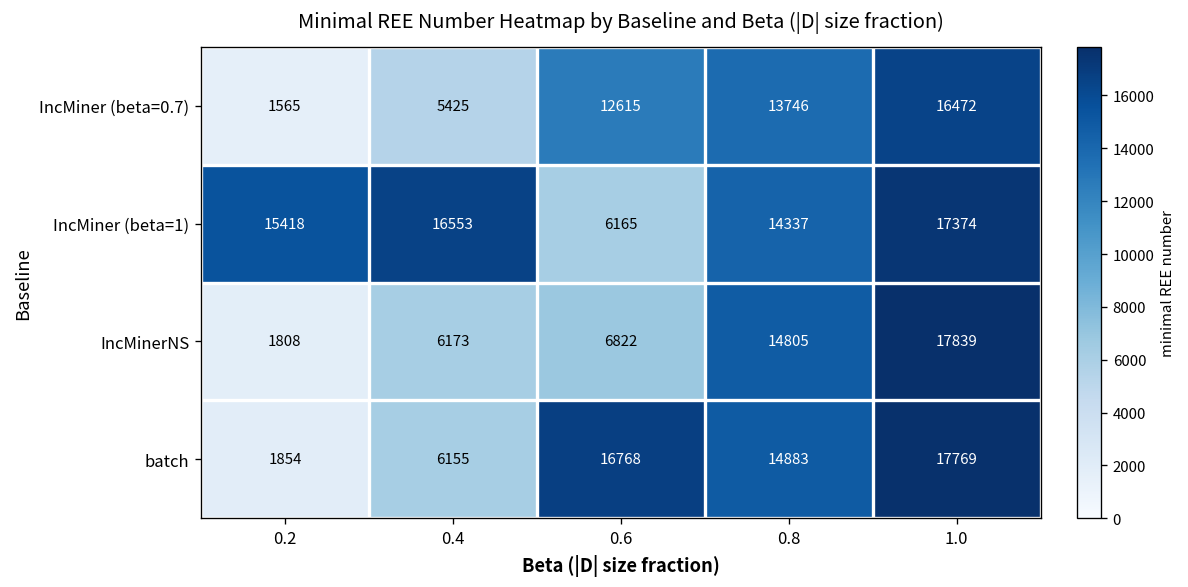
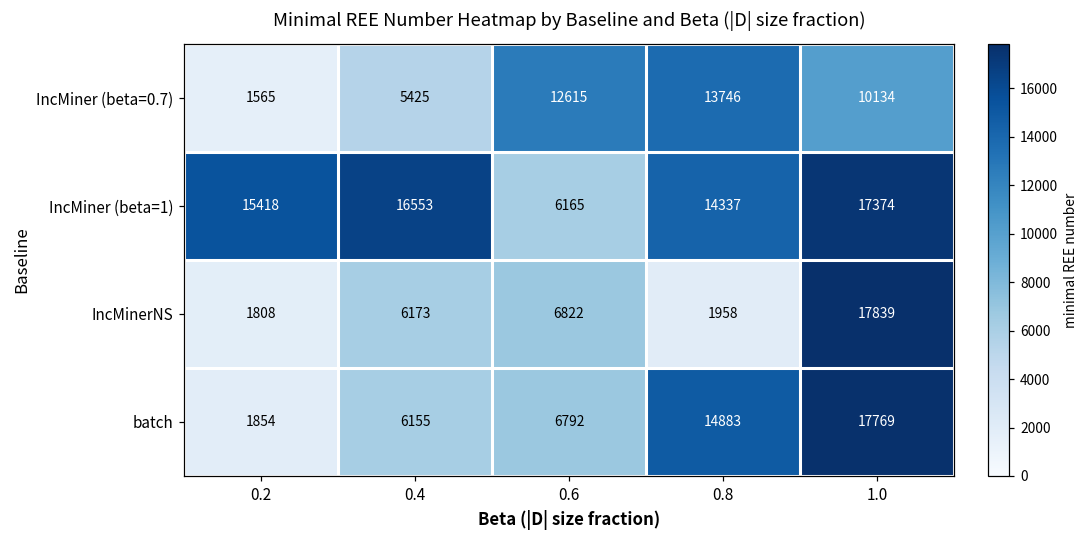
  {
    "IncMiner (beta=0.7)": {
      "0.2": 1565,
      "0.4": 5425,
      "0.6": 12615,
      "0.8": 13746,
-     "1.0": 16472
+     "1.0": 10134
    },
    "IncMiner (beta=1)": {
      "0.2": 15418,
      "0.4": 16553,
      "0.6": 6165,
      "0.8": 14337,
      "1.0": 17374
    },
    "IncMinerNS": {
      "0.2": 1808,
      "0.4": 6173,
      "0.6": 6822,
-     "0.8": 14805,
+     "0.8": 1958,
      "1.0": 17839
    },
    "batch": {
      "0.2": 1854,
      "0.4": 6155,
-     "0.6": 16768,
+     "0.6": 6792,
      "0.8": 14883,
      "1.0": 17769
    }
  }
